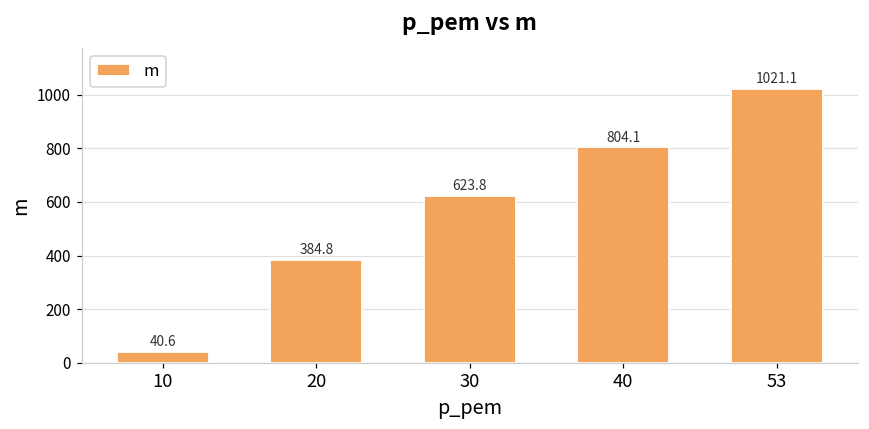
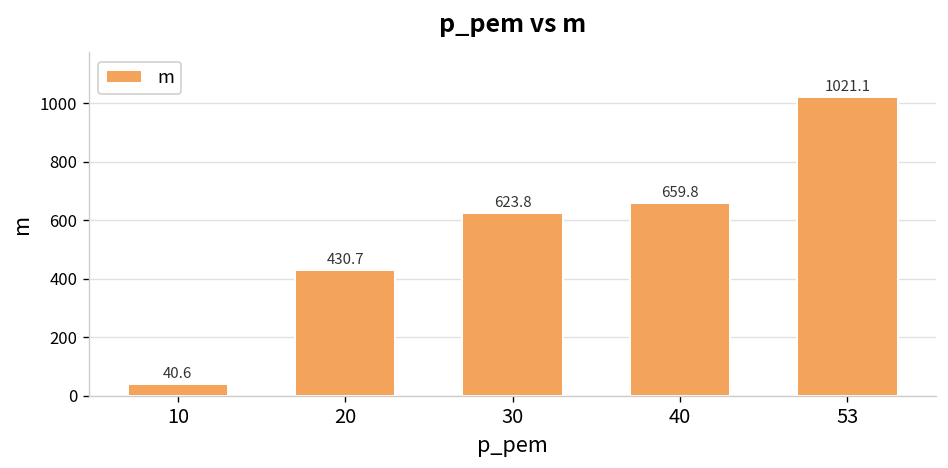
  {
    "10": 40.6,
-   "20": 384.8,
+   "20": 430.7,
    "30": 623.8,
-   "40": 804.1,
+   "40": 659.8,
    "53": 1021.1
  }
